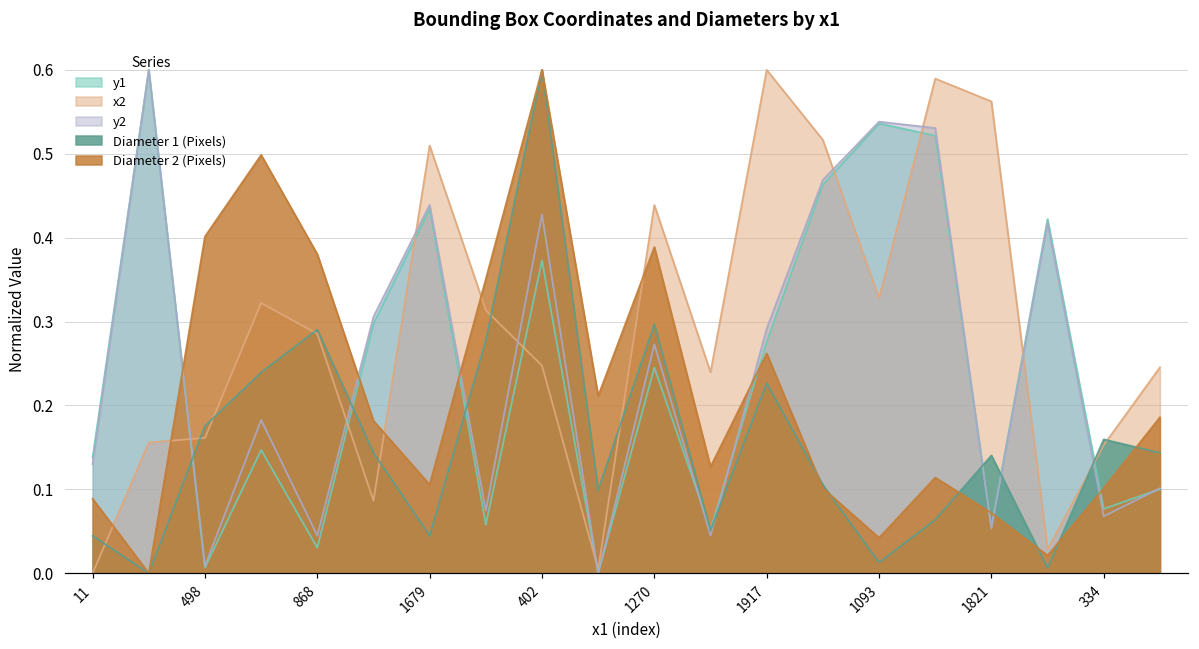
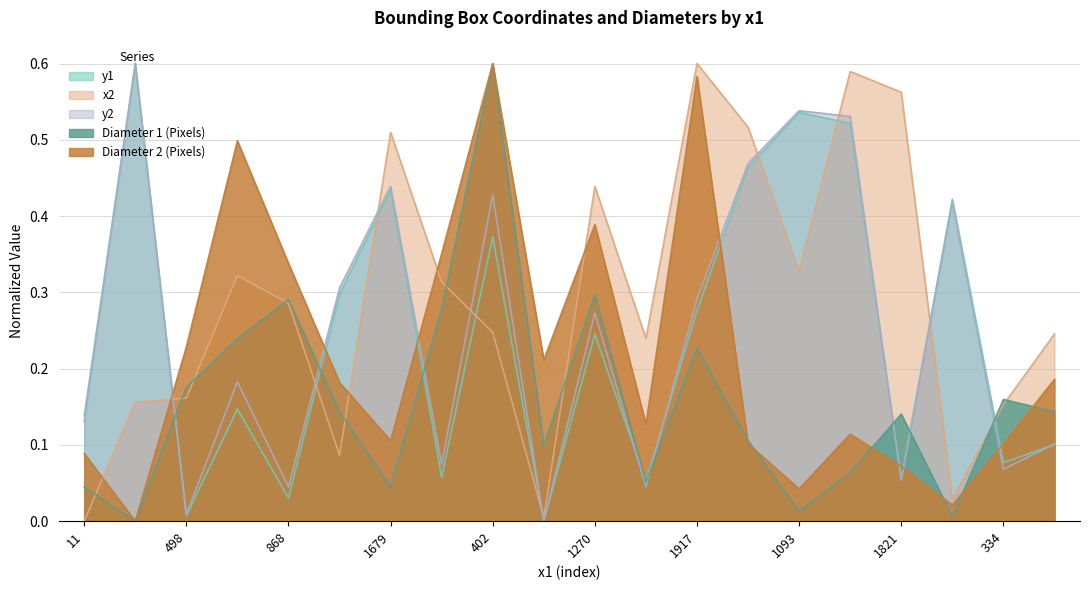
  {
    "y1": {
      "868": 0.03,
      "1679": 0.43,
      "402": 0.37,
      "1270": 0.25,
      "1917": 0.28,
      "334": 0.08
    },
    "x2": {
      "498": 0.16,
      "868": 0.29,
      "1679": 0.51,
      "402": 0.25,
      "1270": 0.44,
      "1917": 0.60,
      "1093": 0.33,
      "1821": 0.56,
      "334": 0.15
    },
    "y2": {
      "868": 0.04,
      "1679": 0.44,
      "402": 0.43,
      "1270": 0.27,
      "1917": 0.29,
      "334": 0.07
    },
    "Diameter 1 (Pixels)": {
      "498": 0.18,
      "868": 0.29,
      "1679": 0.04,
      "1270": 0.30,
      "1917": 0.23,
      "1093": 0.01,
      "1821": 0.14,
      "334": 0.16
    },
    "Diameter 2 (Pixels)": {
-     "498": 0.40,
-     "868": 0.38,
+     "498": 0.23,
+     "868": 0.34,
      "1679": 0.11,
      "1270": 0.39,
-     "1917": 0.26,
+     "1917": 0.58,
      "1093": 0.04,
      "1821": 0.07,
      "334": 0.10
    }
  }
